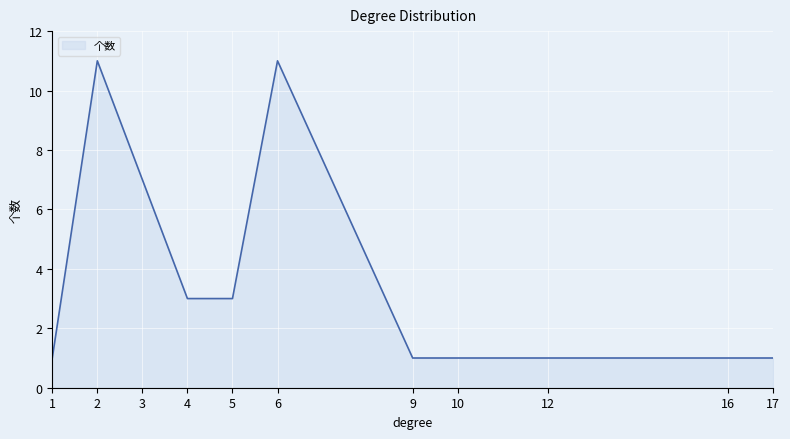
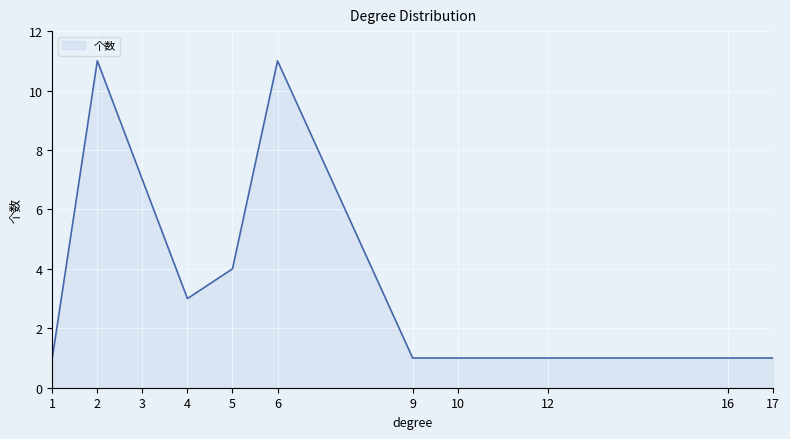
  {
    "1": 1,
    "2": 11,
    "3": 7,
    "4": 3,
-   "5": 3,
+   "5": 4,
    "6": 11,
    "9": 1,
    "10": 1,
    "12": 1,
    "16": 1,
    "17": 1
  }
